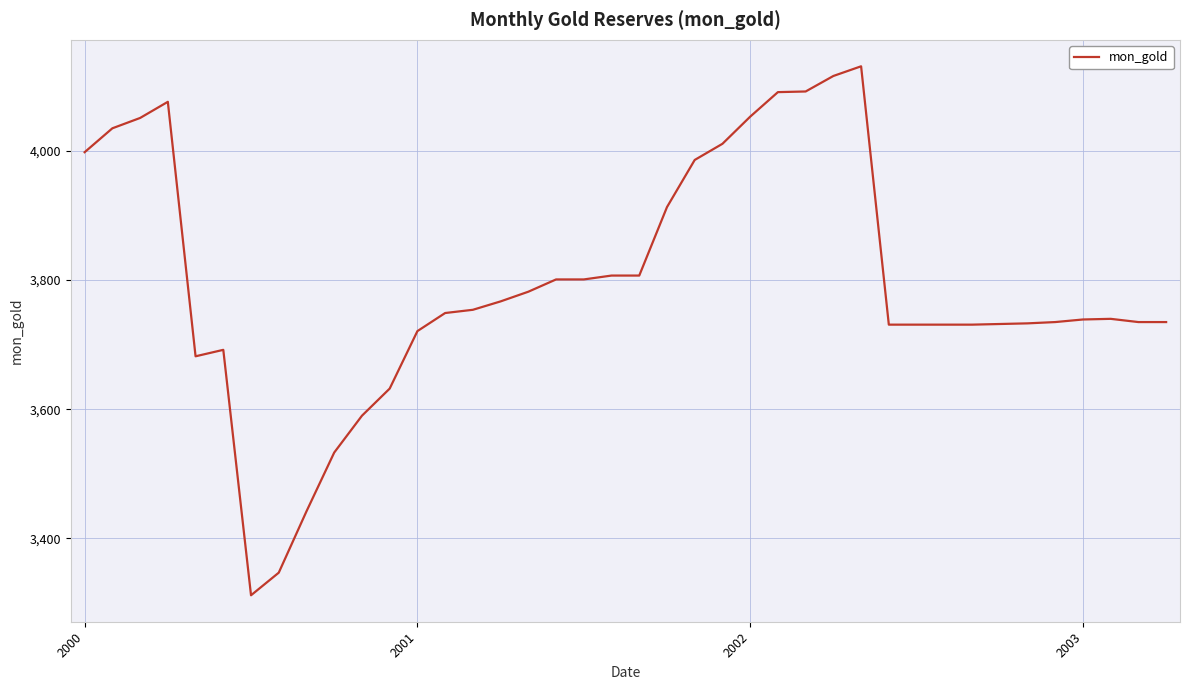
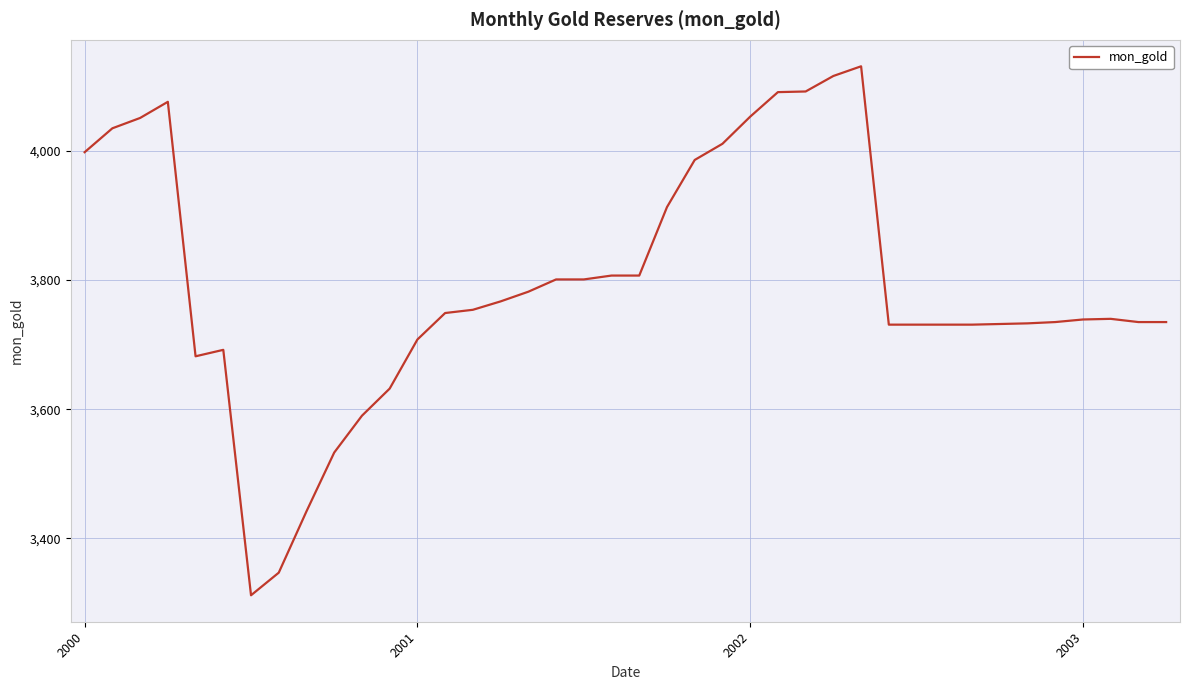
  {
    "2000": "4,000",
-   "2001": "3,720",
+   "2001": "3,710",
    "2002": "4,050",
    "2003": "3,740"
  }
